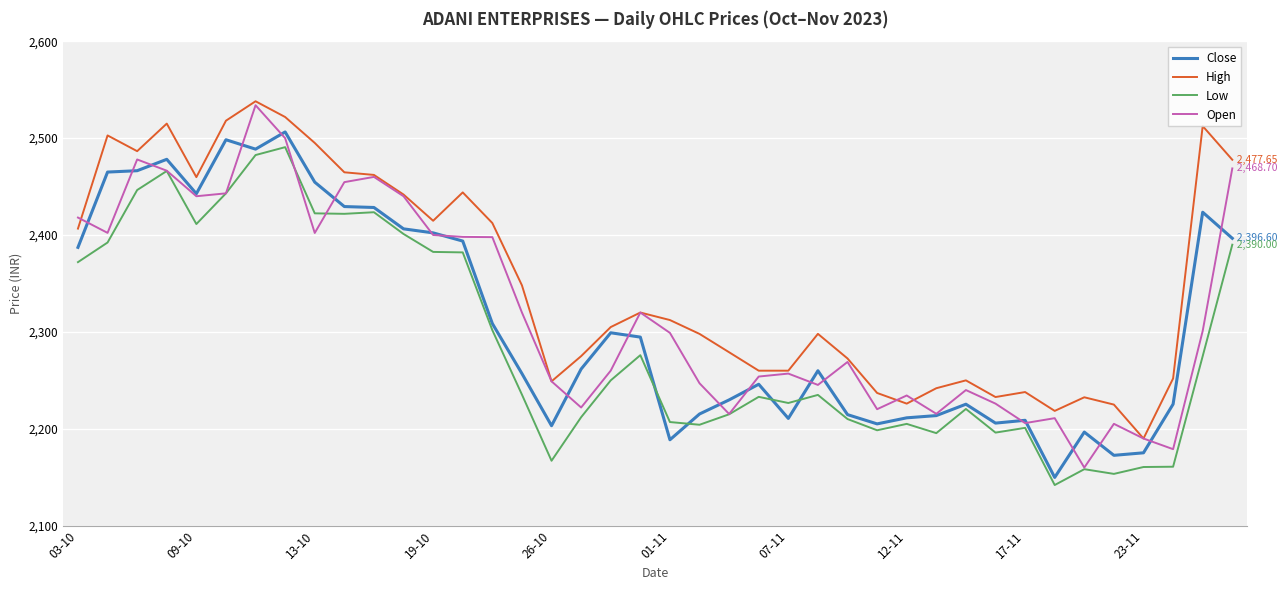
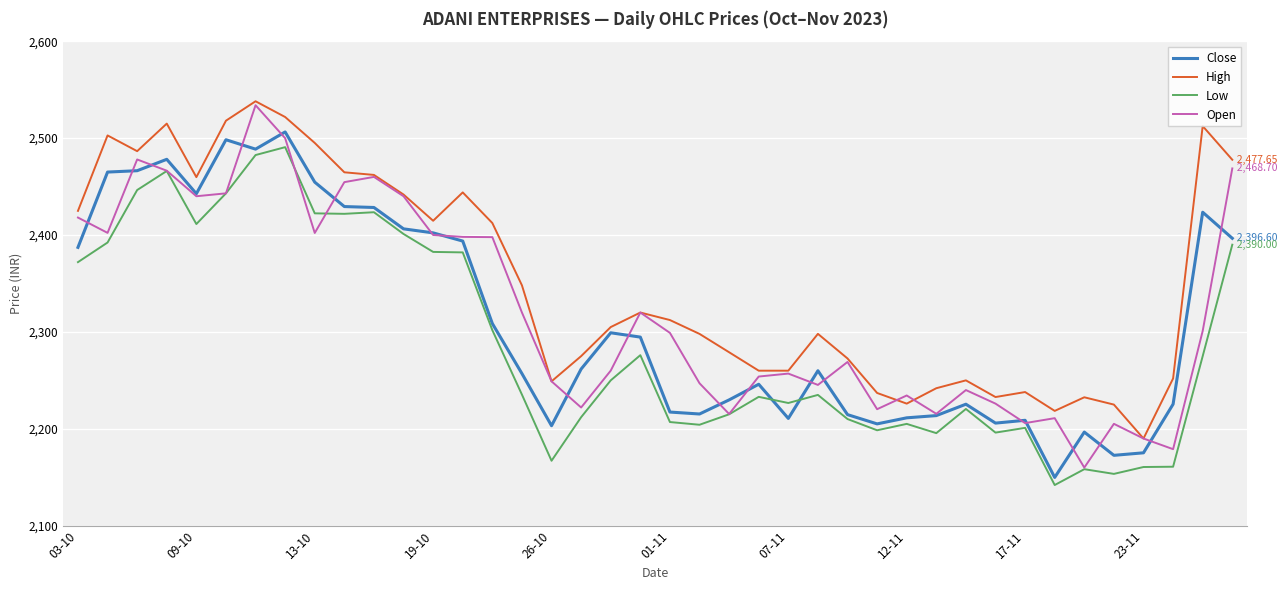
  {
    "Close": {
      "03-10": "2,390",
      "13-10": "2,450",
      "26-10": "2,200",
-     "01-11": "2,190",
+     "01-11": "2,220",
      "07-11": "2,210",
      "12-11": "2,210",
      "17-11": "2,210",
      "23-11": "2,180"
    },
    "High": {
-     "03-10": "2,410",
+     "03-10": "2,420",
      "09-10": "2,460",
      "13-10": "2,500",
      "19-10": "2,410",
      "01-11": "2,310",
      "07-11": "2,260",
      "12-11": "2,230",
      "17-11": "2,240"
    },
    "Low": {
      "03-10": "2,370",
      "09-10": "2,410",
      "13-10": "2,420",
      "19-10": "2,380",
      "26-10": "2,170",
      "01-11": "2,210",
      "07-11": "2,230",
      "12-11": "2,210",
      "17-11": "2,200",
      "23-11": "2,160"
    },
    "Open": {
      "03-10": "2,420",
      "13-10": "2,400",
      "01-11": "2,300",
      "07-11": "2,260",
      "12-11": "2,230",
      "17-11": "2,210"
    }
  }
